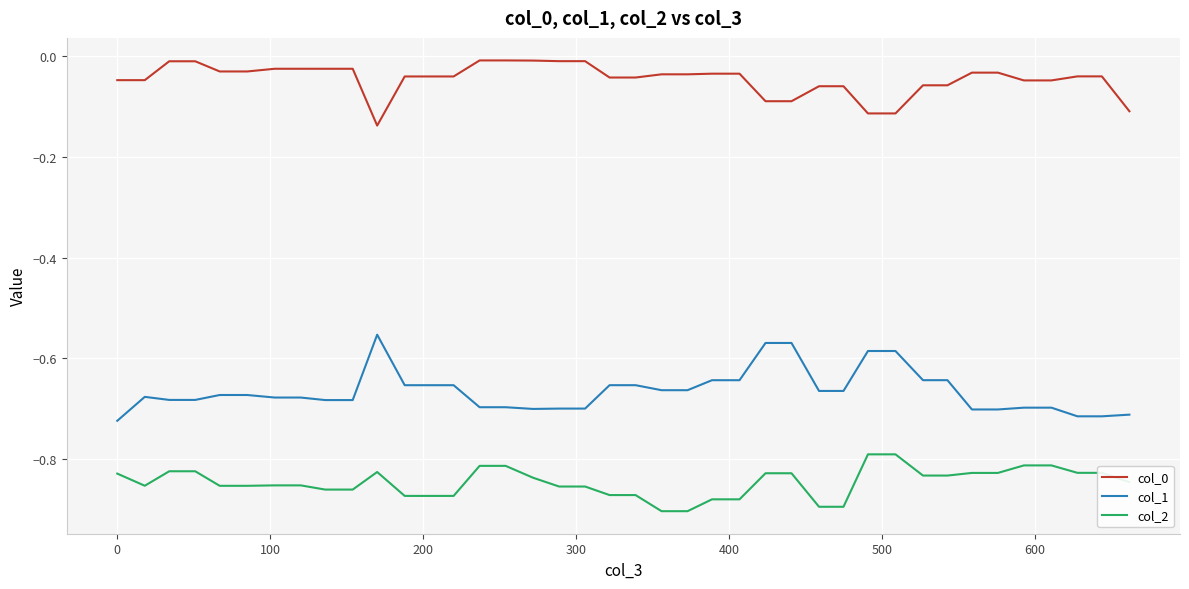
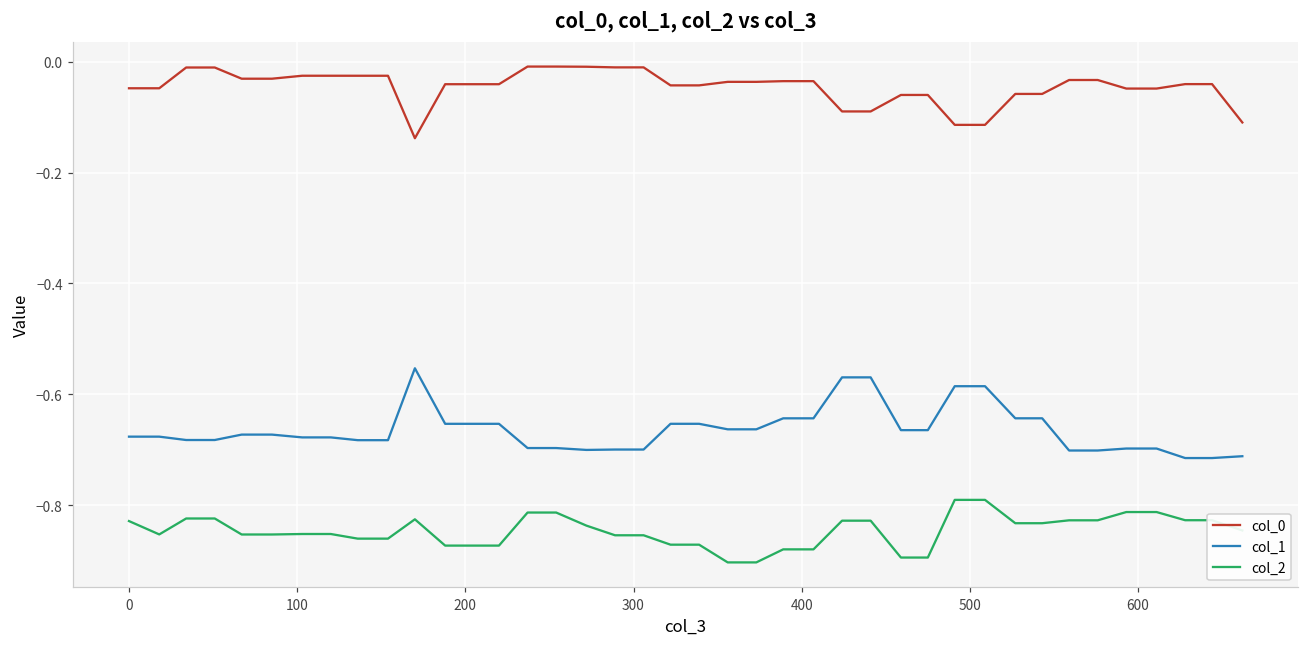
  {
    "col_0": {
      "0": -0.05
    },
    "col_1": {
-     "0": -0.72
+     "0": -0.68
    },
    "col_2": {
      "0": -0.83
    }
  }
